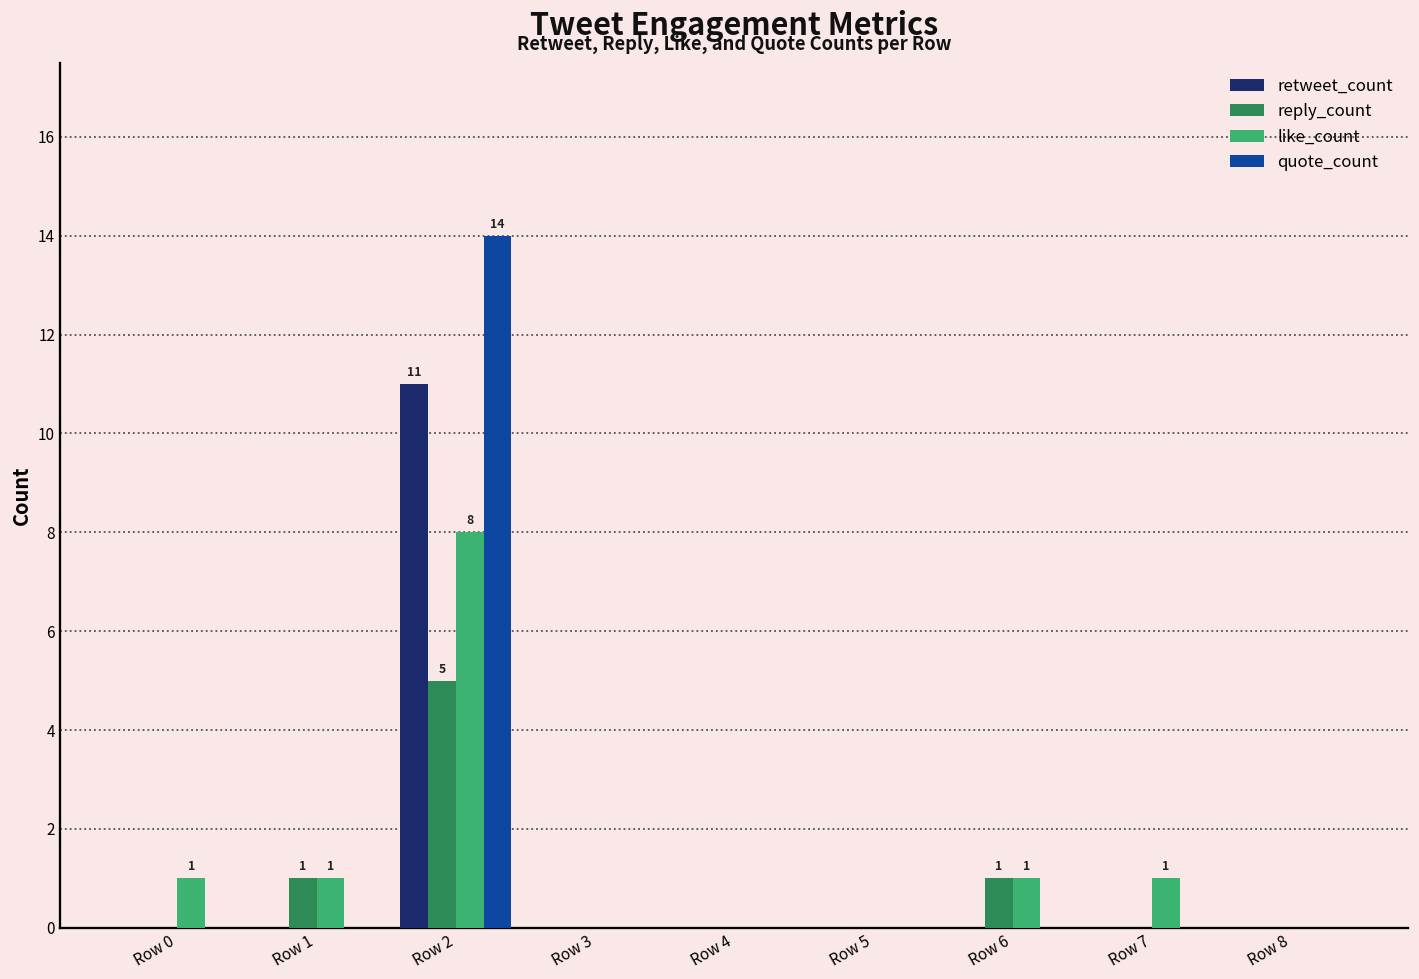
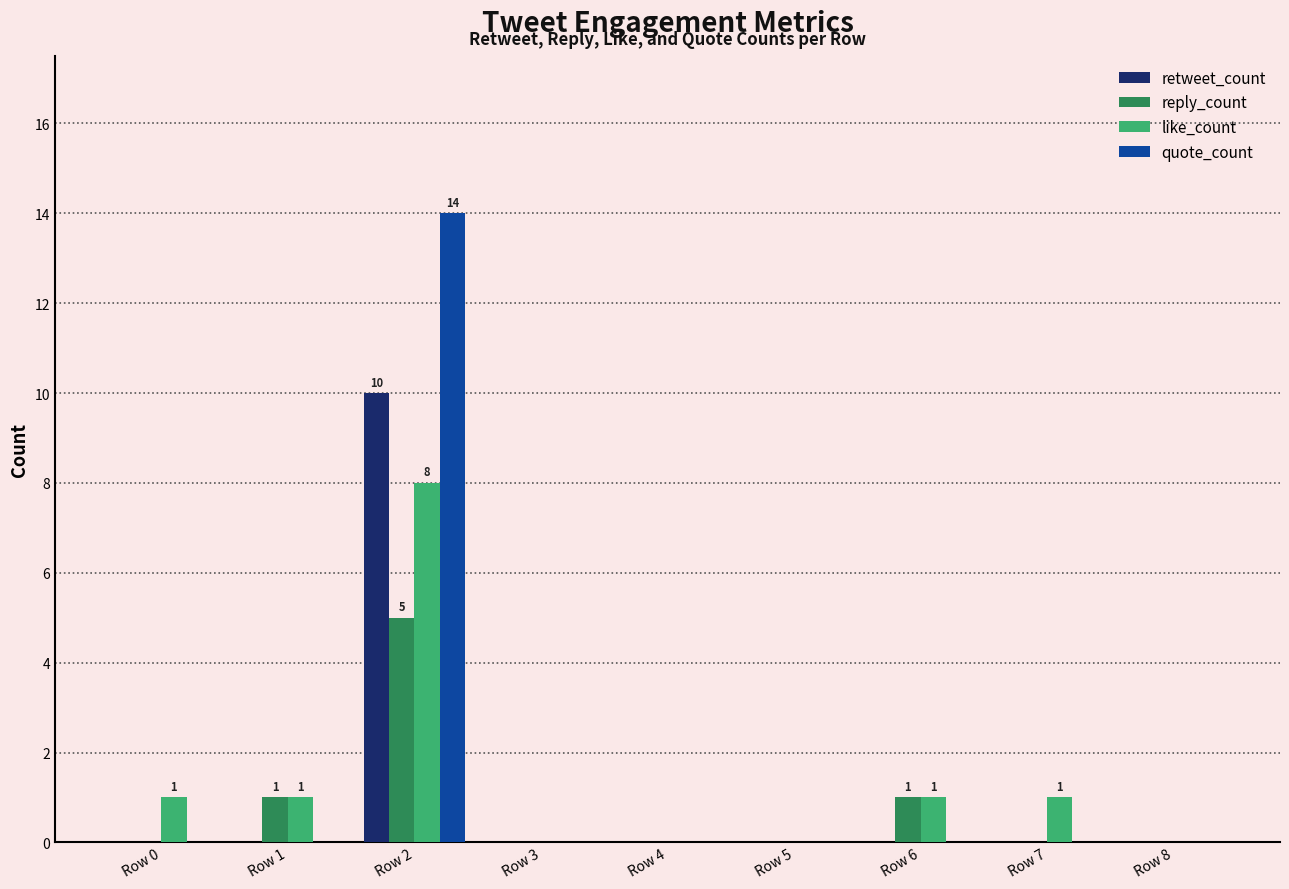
  {
    "retweet_count": {
-     "Row 2": 11
+     "Row 2": 10
    },
    "quote_count": {
      "Row 2": 14
    }
  }
